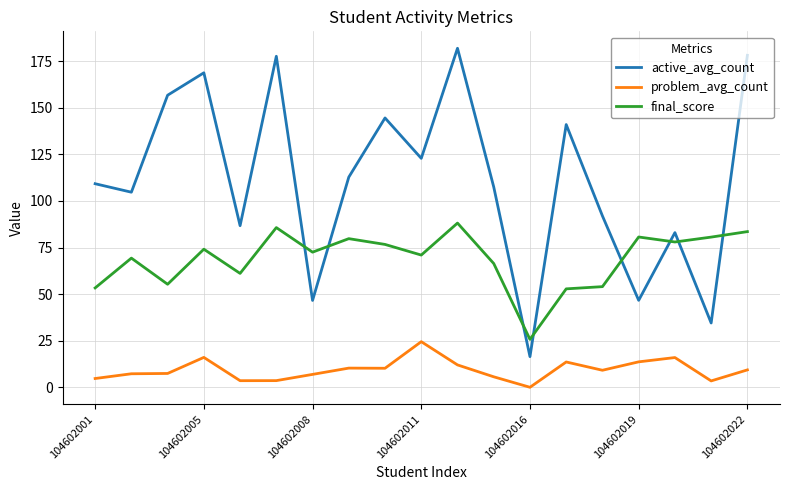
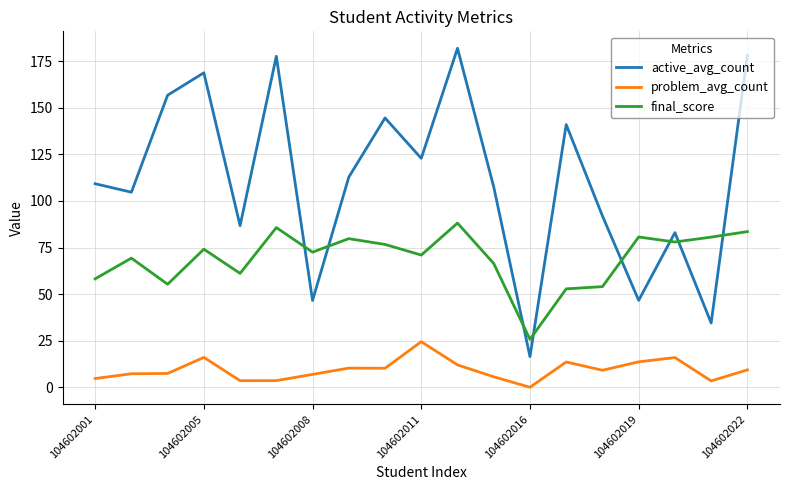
  {
    "active_avg_count": {
      "104602001": 109,
      "104602005": 169,
      "104602008": 47,
      "104602011": 123,
      "104602016": 16,
      "104602019": 47
    },
    "problem_avg_count": {
      "104602001": 5,
      "104602005": 16,
      "104602008": 7,
      "104602011": 24,
      "104602016": 0,
      "104602019": 14,
      "104602022": 9
    },
    "final_score": {
-     "104602001": 53,
+     "104602001": 58,
      "104602005": 74,
      "104602008": 73,
      "104602011": 71,
      "104602016": 26,
      "104602019": 81,
      "104602022": 84
    }
  }
